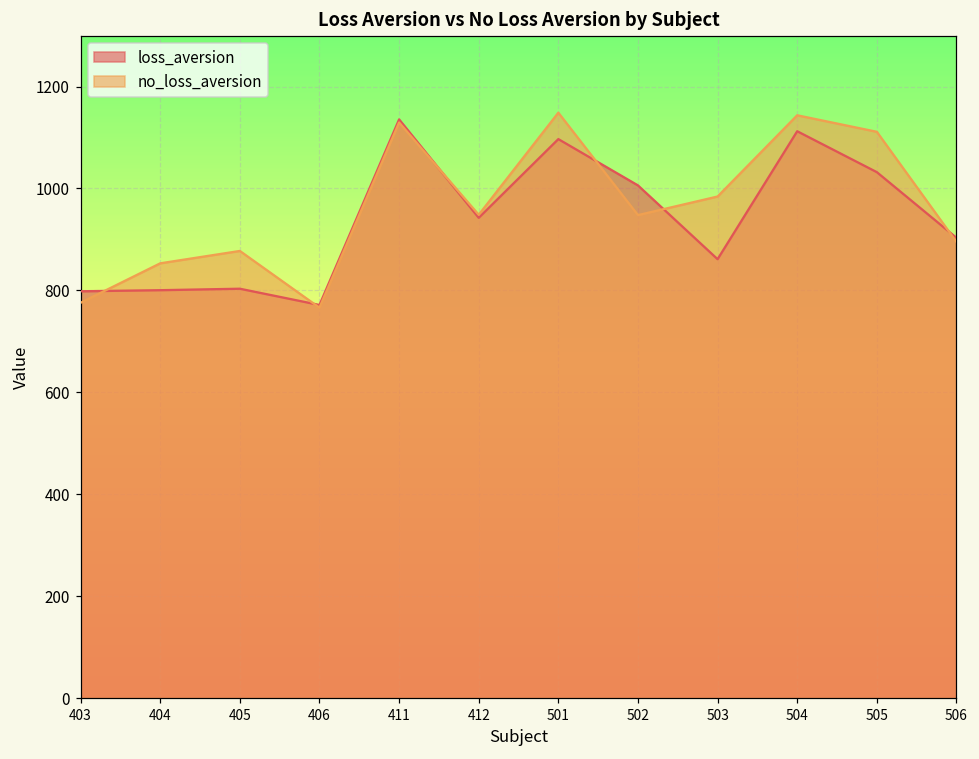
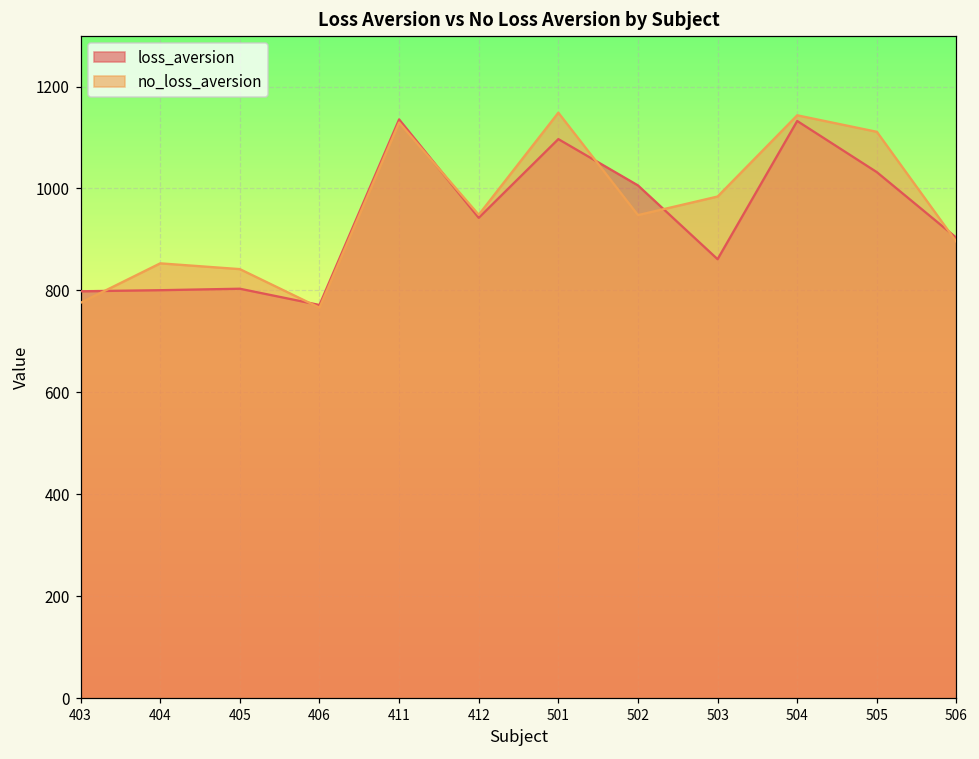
  {
    "loss_aversion": {
      "403": 800,
      "404": 800,
      "405": 800,
      "411": 1140,
      "412": 940,
      "501": 1100,
      "502": 1010,
      "503": 860,
-     "504": 1110,
+     "504": 1130,
      "505": 1030,
      "506": 900
    },
    "no_loss_aversion": {
      "403": 780,
      "404": 850,
-     "405": 880,
+     "405": 840,
      "411": 1130,
      "412": 950,
      "501": 1150,
      "502": 950,
      "503": 980,
      "504": 1140,
      "505": 1110,
      "506": 900
    }
  }
